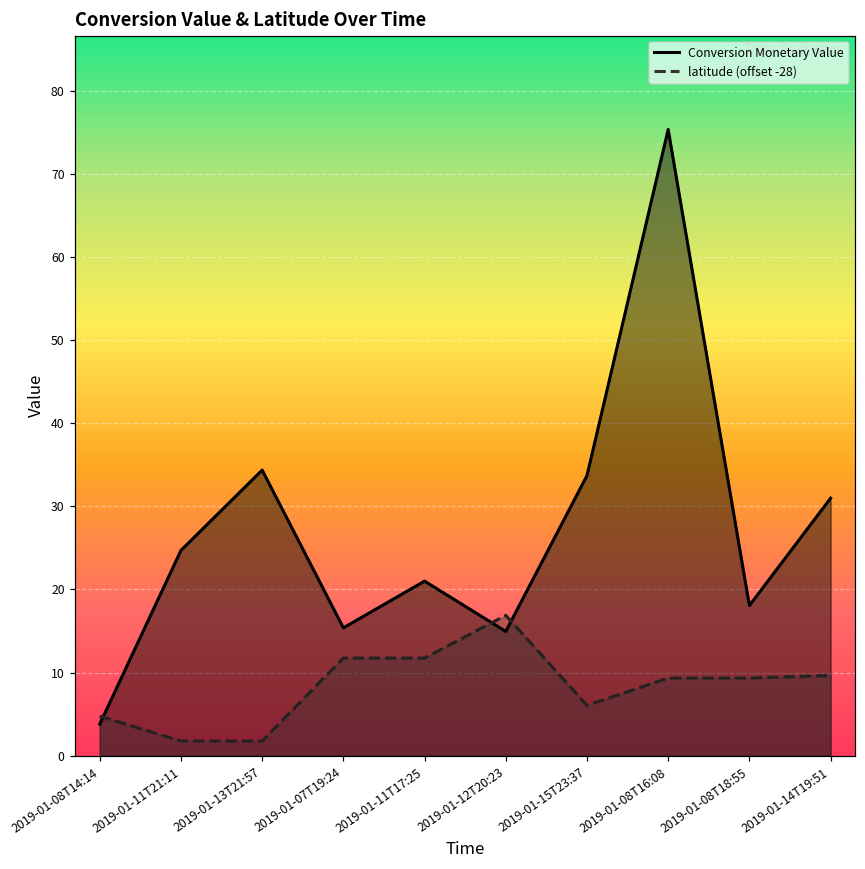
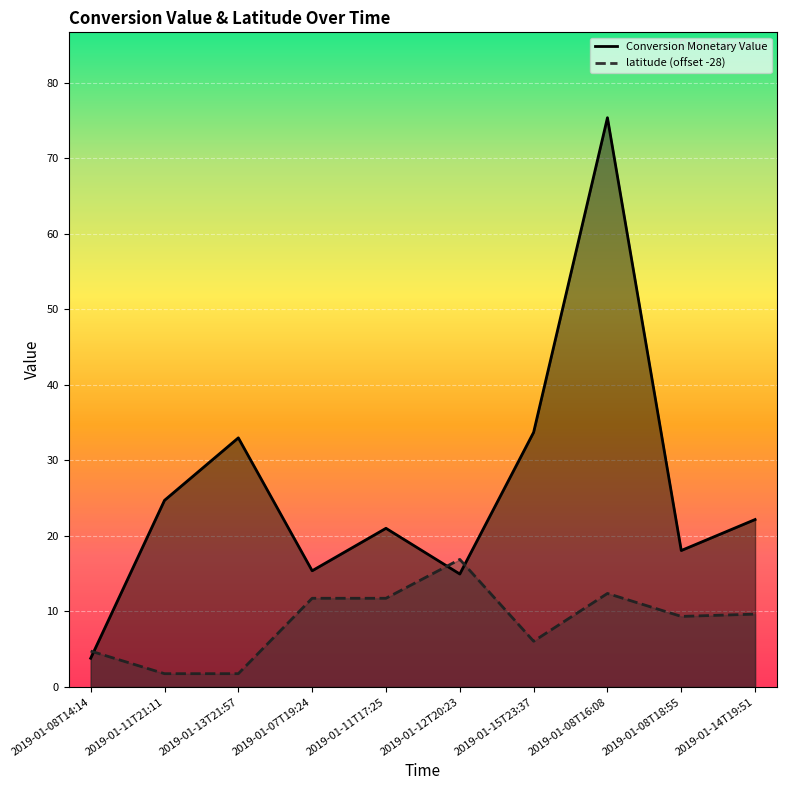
  {
    "Conversion Monetary Value": {
      "2019-01-08T14:14": 4,
      "2019-01-11T21:11": 25,
-     "2019-01-13T21:57": 34,
+     "2019-01-13T21:57": 33,
      "2019-01-07T19:24": 15,
      "2019-01-11T17:25": 21,
      "2019-01-12T20:23": 15,
      "2019-01-15T23:37": 34,
      "2019-01-08T16:08": 75,
      "2019-01-08T18:55": 18,
-     "2019-01-14T19:51": 31
+     "2019-01-14T19:51": 22
    },
    "latitude (offset -28)": {
      "2019-01-08T14:14": 5,
      "2019-01-11T21:11": 2,
      "2019-01-13T21:57": 2,
      "2019-01-07T19:24": 12,
      "2019-01-11T17:25": 12,
      "2019-01-12T20:23": 17,
      "2019-01-15T23:37": 6,
-     "2019-01-08T16:08": 9,
+     "2019-01-08T16:08": 12,
      "2019-01-08T18:55": 9,
      "2019-01-14T19:51": 10
    }
  }
